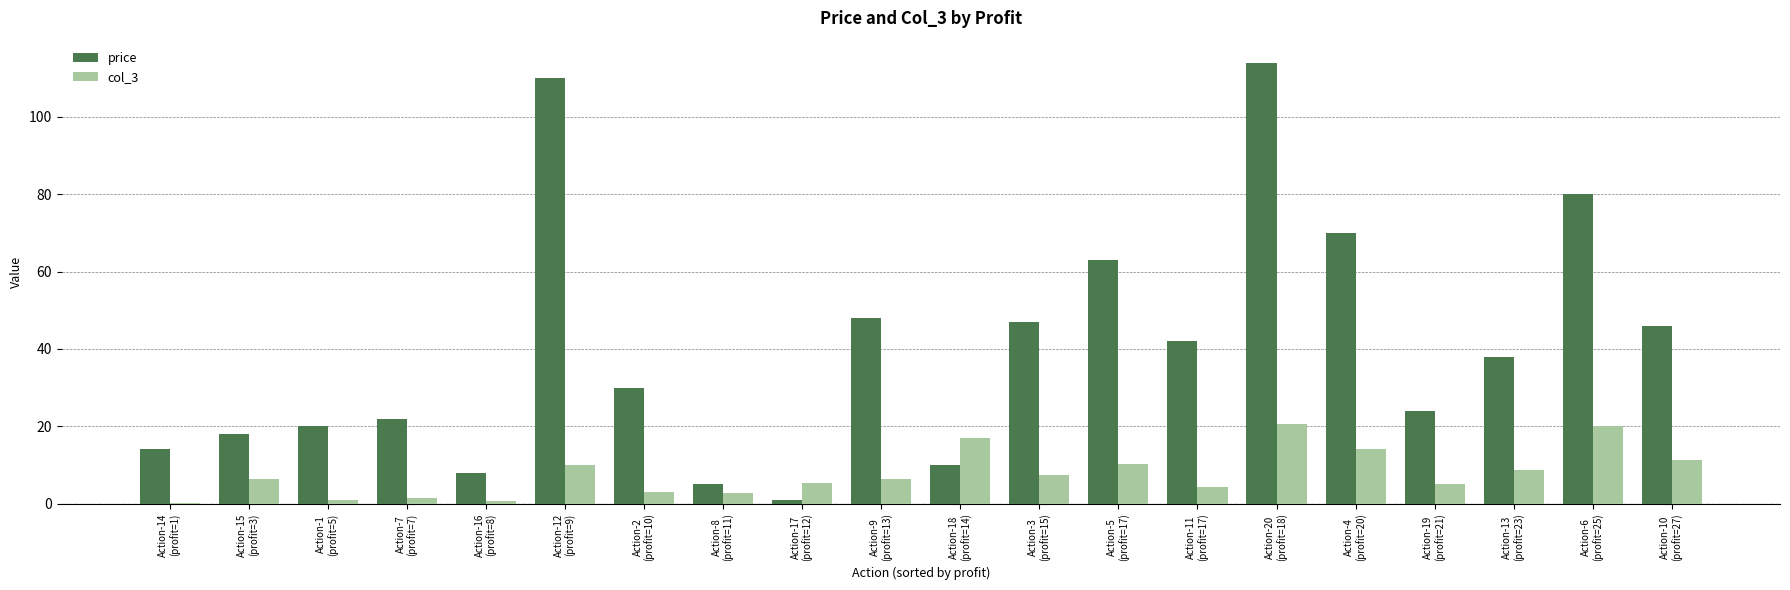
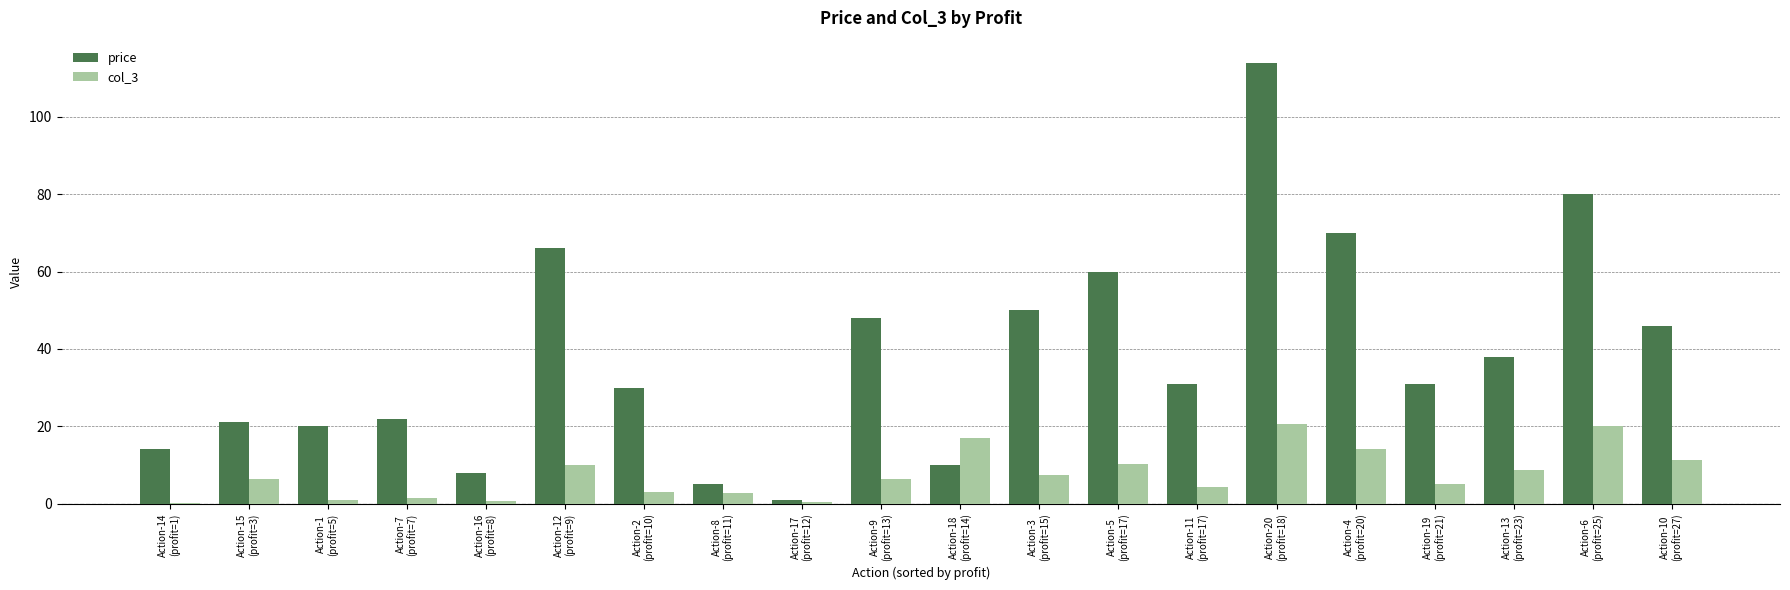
  {
    "price": {
      "Action-14 (profit=1)": 14,
-     "Action-15 (profit=3)": 18,
+     "Action-15 (profit=3)": 21,
      "Action-1 (profit=5)": 20,
      "Action-7 (profit=7)": 22,
      "Action-16 (profit=8)": 8,
-     "Action-12 (profit=9)": 110,
+     "Action-12 (profit=9)": 66,
      "Action-2 (profit=10)": 30,
      "Action-8 (profit=11)": 5,
      "Action-17 (profit=12)": 1,
      "Action-9 (profit=13)": 48,
      "Action-18 (profit=14)": 10,
-     "Action-3 (profit=15)": 47,
-     "Action-5 (profit=17)": 63,
-     "Action-11 (profit=17)": 42,
+     "Action-3 (profit=15)": 50,
+     "Action-5 (profit=17)": 60,
+     "Action-11 (profit=17)": 31,
      "Action-20 (profit=18)": 114,
      "Action-4 (profit=20)": 70,
-     "Action-19 (profit=21)": 24,
+     "Action-19 (profit=21)": 31,
      "Action-13 (profit=23)": 38,
      "Action-6 (profit=25)": 80,
      "Action-10 (profit=27)": 46
    },
    "col_3": {
      "Action-15 (profit=3)": 6,
      "Action-1 (profit=5)": 1,
      "Action-7 (profit=7)": 2,
      "Action-12 (profit=9)": 10,
      "Action-2 (profit=10)": 3,
      "Action-8 (profit=11)": 3,
-     "Action-17 (profit=12)": 5,
+     "Action-17 (profit=12)": 0,
      "Action-9 (profit=13)": 6,
      "Action-18 (profit=14)": 17,
      "Action-3 (profit=15)": 8,
      "Action-5 (profit=17)": 10,
      "Action-11 (profit=17)": 4,
      "Action-20 (profit=18)": 21,
      "Action-4 (profit=20)": 14,
      "Action-19 (profit=21)": 5,
      "Action-13 (profit=23)": 9,
      "Action-6 (profit=25)": 20,
      "Action-10 (profit=27)": 11
    }
  }
